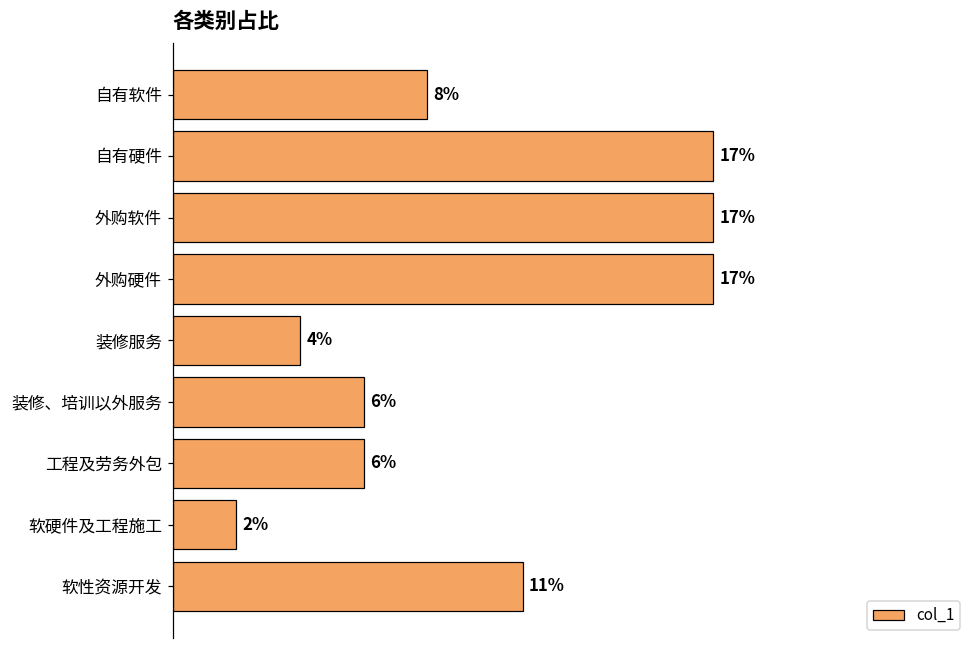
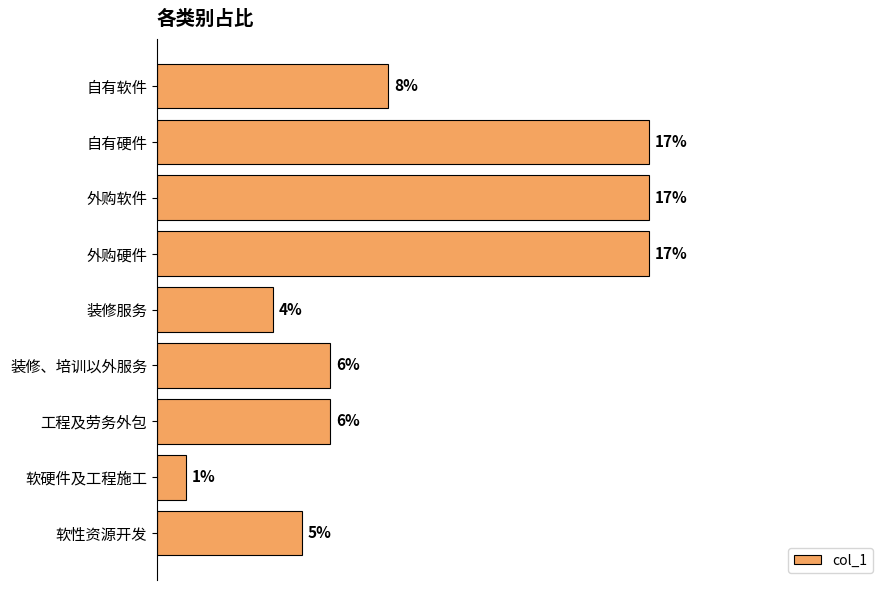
  {
    "自有软件": "8%",
    "自有硬件": "17%",
    "外购软件": "17%",
    "外购硬件": "17%",
    "装修服务": "4%",
    "装修、培训以外服务": "6%",
    "工程及劳务外包": "6%",
-   "软硬件及工程施工": "2%",
-   "软性资源开发": "11%"
+   "软硬件及工程施工": "1%",
+   "软性资源开发": "5%"
  }
